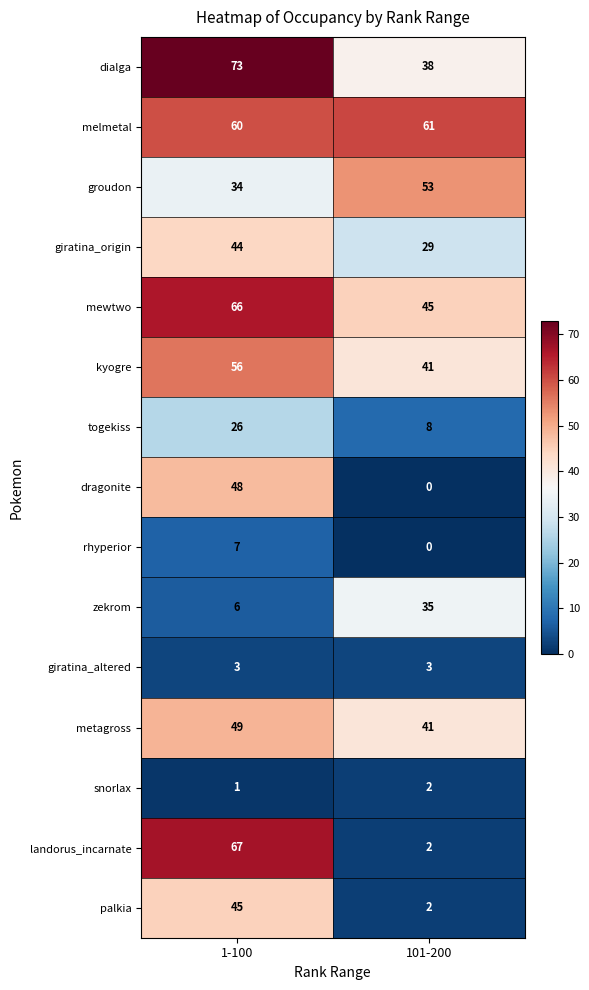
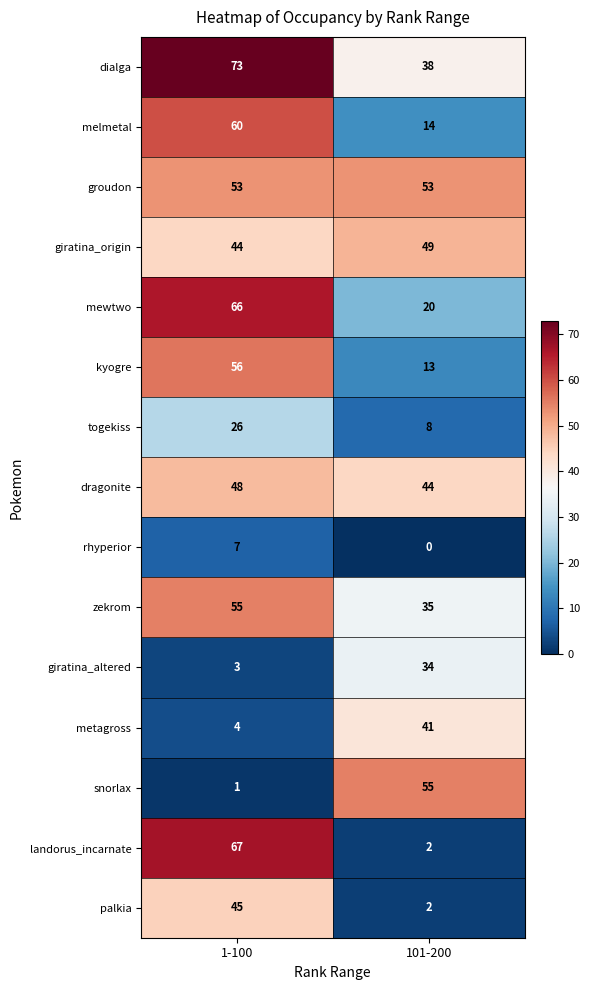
  {
    "dialga": {
      "1-100": 73,
      "101-200": 38
    },
    "melmetal": {
      "1-100": 60,
-     "101-200": 61
+     "101-200": 14
    },
    "groudon": {
-     "1-100": 34,
+     "1-100": 53,
      "101-200": 53
    },
    "giratina_origin": {
      "1-100": 44,
-     "101-200": 29
+     "101-200": 49
    },
    "mewtwo": {
      "1-100": 66,
-     "101-200": 45
+     "101-200": 20
    },
    "kyogre": {
      "1-100": 56,
-     "101-200": 41
+     "101-200": 13
    },
    "togekiss": {
      "1-100": 26,
      "101-200": 8
    },
    "dragonite": {
      "1-100": 48,
-     "101-200": 0
+     "101-200": 44
    },
    "rhyperior": {
      "1-100": 7,
      "101-200": 0
    },
    "zekrom": {
-     "1-100": 6,
+     "1-100": 55,
      "101-200": 35
    },
    "giratina_altered": {
      "1-100": 3,
-     "101-200": 3
+     "101-200": 34
    },
    "metagross": {
-     "1-100": 49,
+     "1-100": 4,
      "101-200": 41
    },
    "snorlax": {
      "1-100": 1,
-     "101-200": 2
+     "101-200": 55
    },
    "landorus_incarnate": {
      "1-100": 67,
      "101-200": 2
    },
    "palkia": {
      "1-100": 45,
      "101-200": 2
    }
  }
